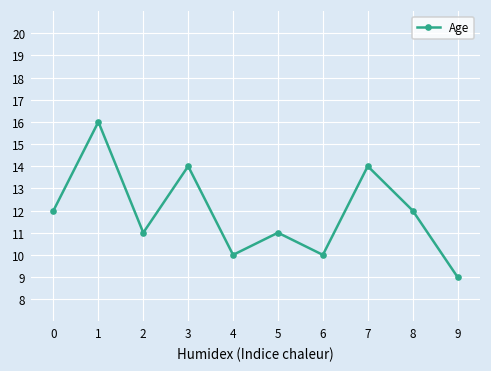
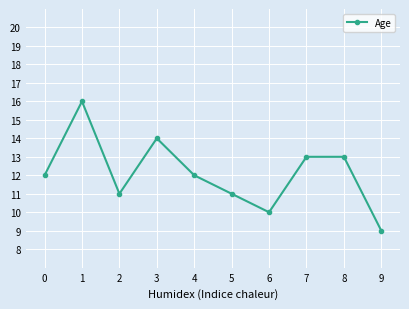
  {
    "0": 12,
    "1": 16,
    "2": 11,
    "3": 14,
-   "4": 10,
+   "4": 12,
    "5": 11,
    "6": 10,
-   "7": 14,
-   "8": 12,
+   "7": 13,
+   "8": 13,
    "9": 9
  }
